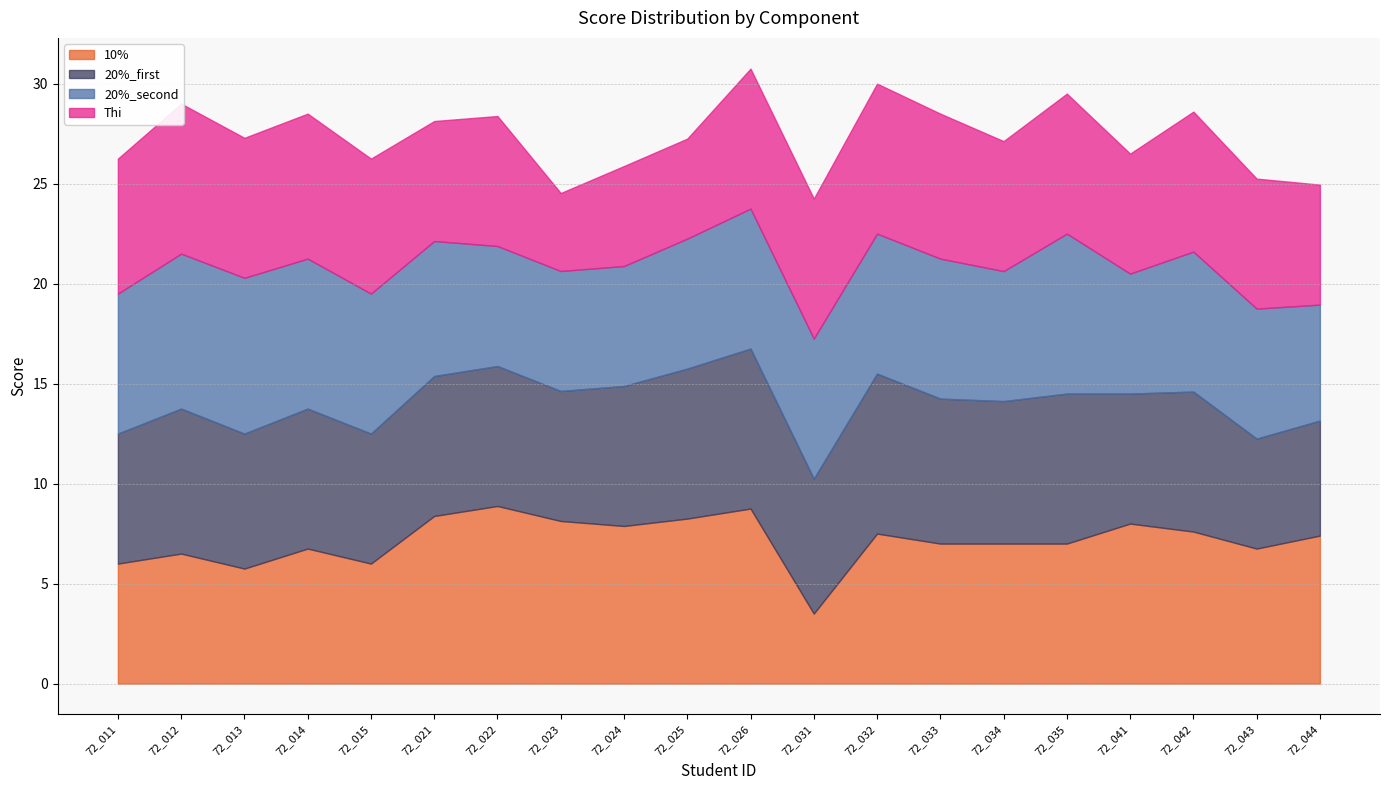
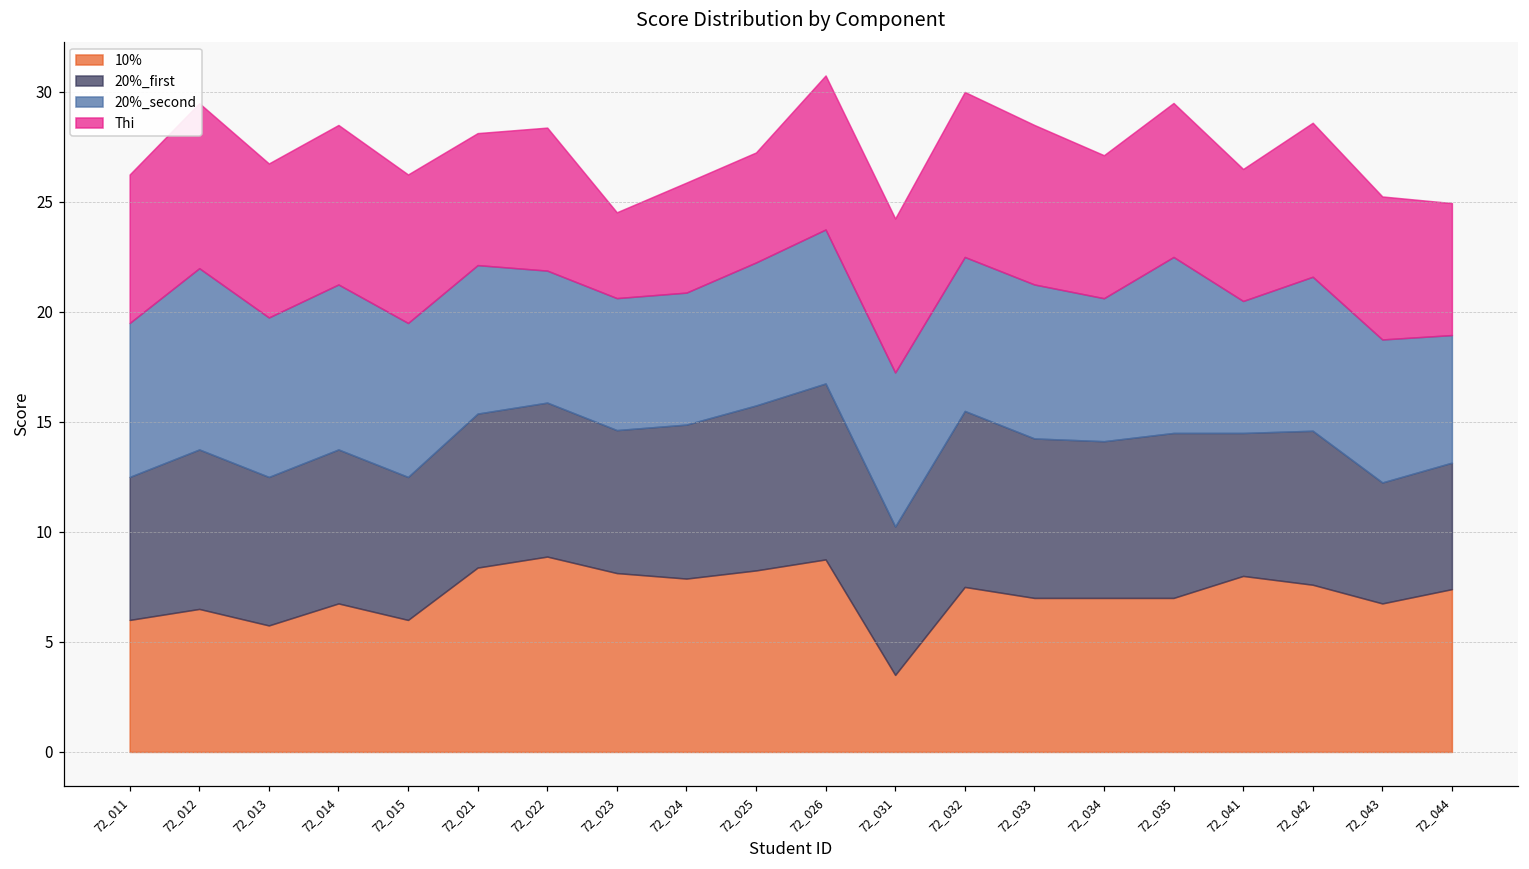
  {
    "10%": {
      "72_011": 6.0,
      "72_012": 6.5,
      "72_013": 5.8,
      "72_014": 6.8,
      "72_015": 6.0,
      "72_021": 8.4,
      "72_022": 8.9,
      "72_023": 8.1,
      "72_024": 7.9,
      "72_025": 8.3,
      "72_026": 8.8,
      "72_031": 3.5,
      "72_032": 7.5,
      "72_033": 7.0,
      "72_034": 7.0,
      "72_035": 7.0,
      "72_041": 8.0,
      "72_042": 7.6,
      "72_043": 6.8,
      "72_044": 7.4
    },
    "20%_first": {
      "72_011": 6.5,
      "72_012": 7.3,
      "72_013": 6.8,
      "72_014": 7.0,
      "72_015": 6.5,
      "72_021": 7.0,
      "72_022": 7.0,
      "72_023": 6.5,
      "72_024": 7.0,
      "72_025": 7.5,
      "72_026": 8.0,
      "72_031": 6.8,
      "72_032": 8.0,
      "72_033": 7.3,
      "72_034": 7.1,
      "72_035": 7.5,
      "72_041": 6.5,
      "72_042": 7.0,
      "72_043": 5.5,
      "72_044": 5.8
    },
    "20%_second": {
      "72_011": 7.0,
-     "72_012": 7.8,
-     "72_013": 7.8,
+     "72_012": 8.2,
+     "72_013": 7.3,
      "72_014": 7.5,
      "72_015": 7.0,
      "72_021": 6.8,
      "72_022": 6.0,
      "72_023": 6.0,
      "72_024": 6.0,
      "72_025": 6.5,
      "72_026": 7.0,
      "72_031": 7.0,
      "72_032": 7.0,
      "72_033": 7.0,
      "72_034": 6.5,
      "72_035": 8.0,
      "72_041": 6.0,
      "72_042": 7.0,
      "72_043": 6.5,
      "72_044": 5.8
    },
    "Thi": {
      "72_011": 6.8,
      "72_013": 7.0,
      "72_014": 7.3,
      "72_015": 6.8,
      "72_021": 6.0,
      "72_022": 6.5,
      "72_023": 3.9,
      "72_024": 5.0,
      "72_025": 5.0,
      "72_026": 7.0,
      "72_031": 7.0,
      "72_032": 7.5,
      "72_033": 7.3,
      "72_034": 6.5,
      "72_035": 7.0,
      "72_041": 6.0,
      "72_042": 7.0,
      "72_043": 6.5,
      "72_044": 6.0
    }
  }
